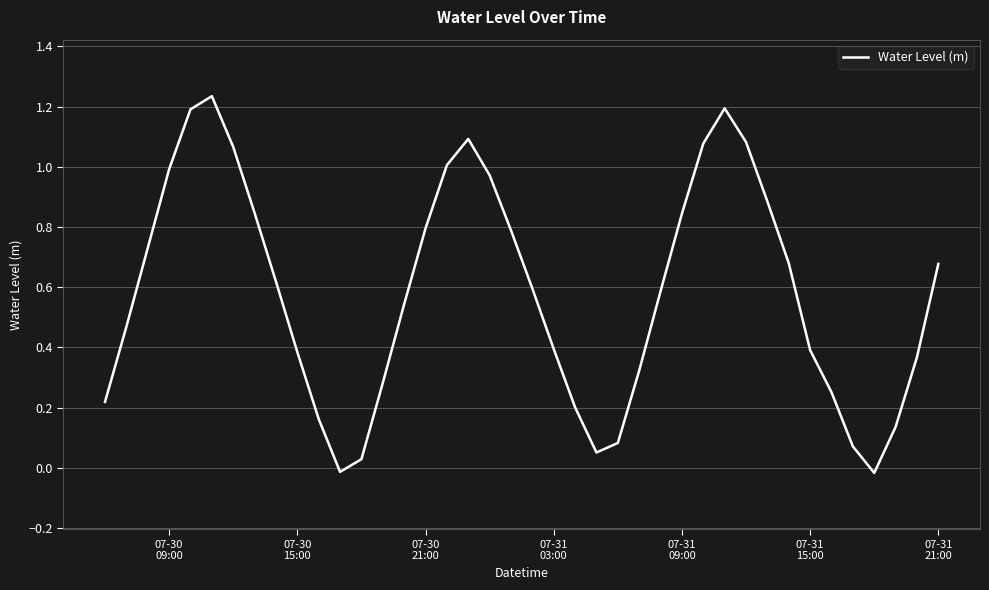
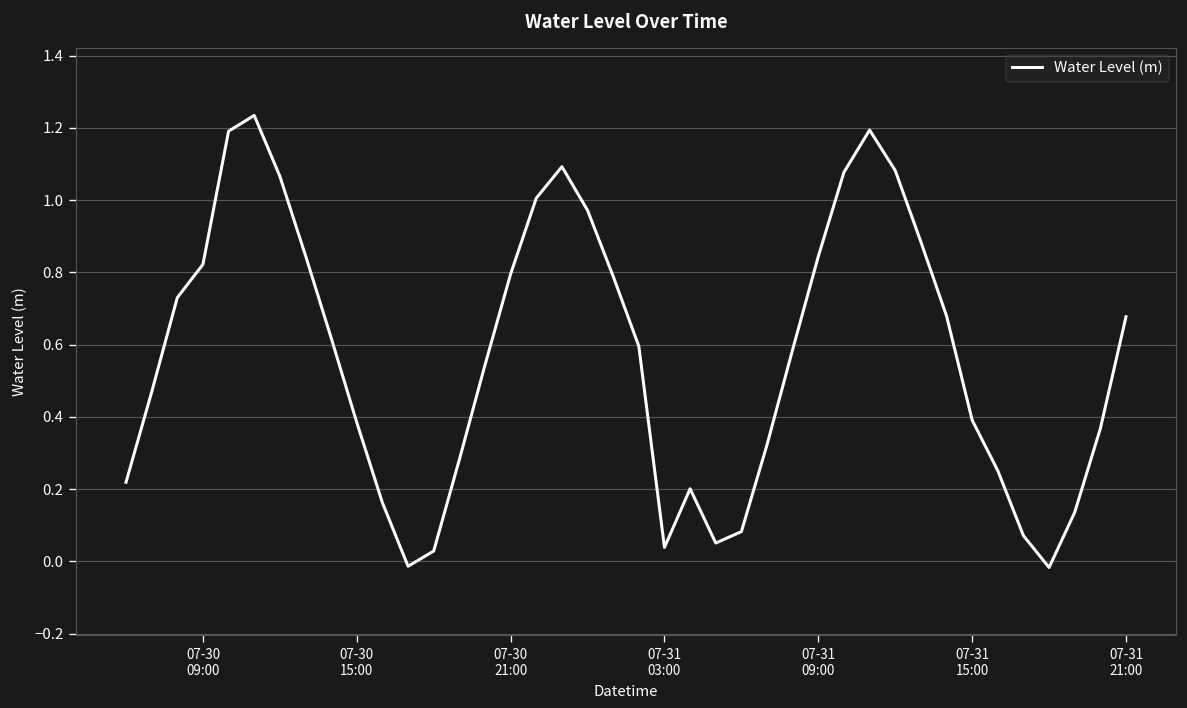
  {
-   "07-30 09:00": 0.99,
+   "07-30 09:00": 0.82,
    "07-30 15:00": 0.38,
    "07-30 21:00": 0.80,
-   "07-31 03:00": 0.39,
+   "07-31 03:00": 0.04,
    "07-31 09:00": 0.84,
    "07-31 15:00": 0.39,
    "07-31 21:00": 0.68
  }
